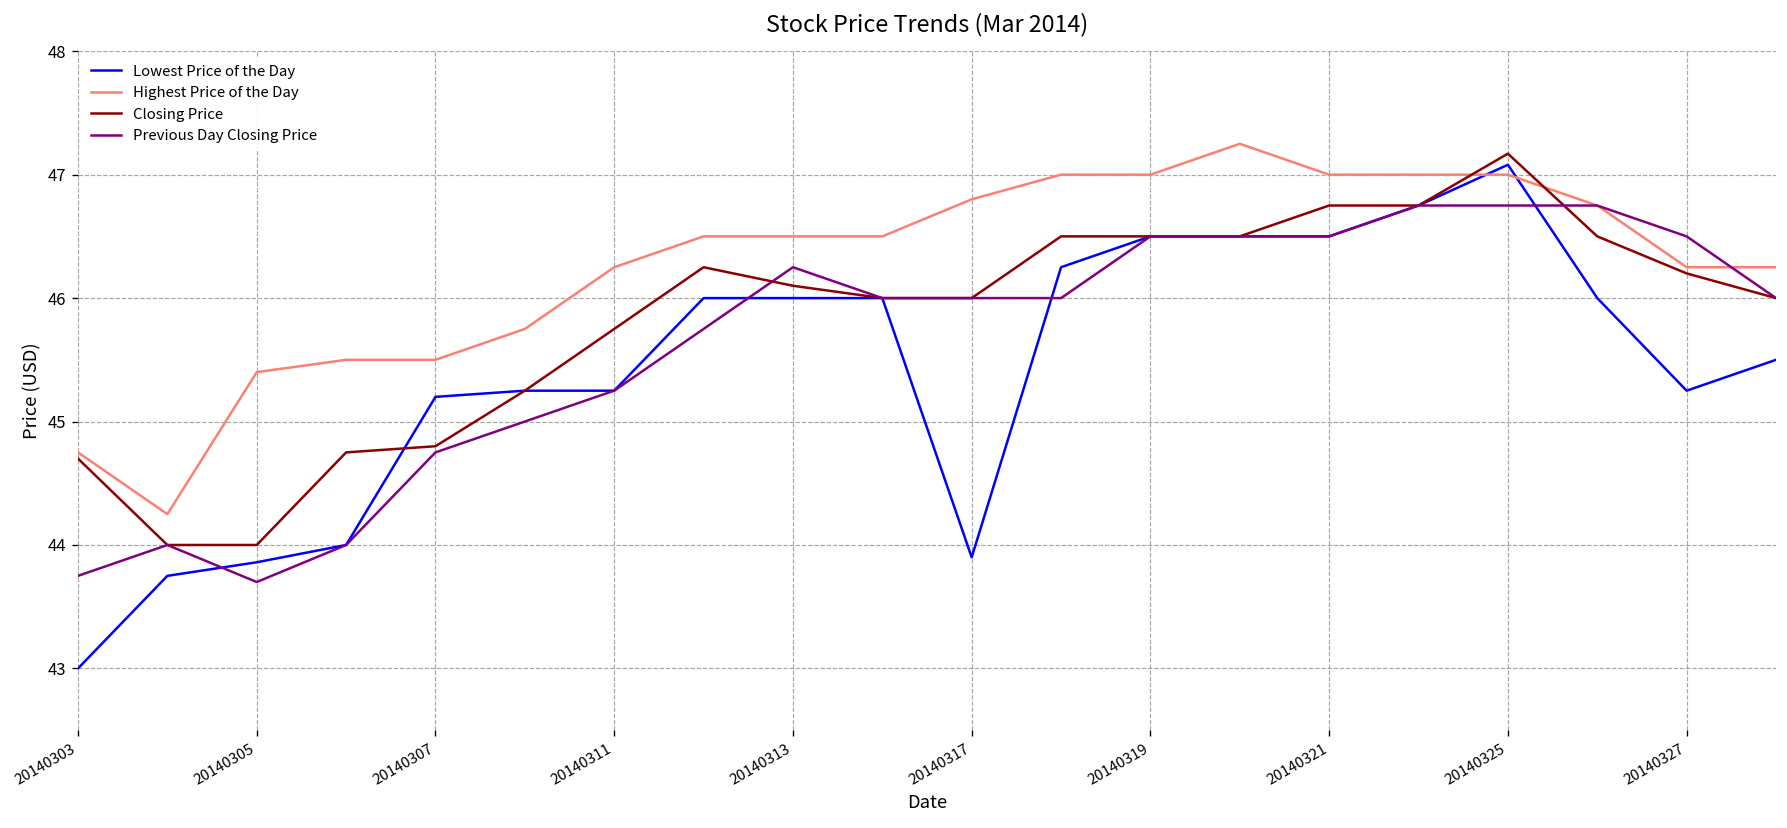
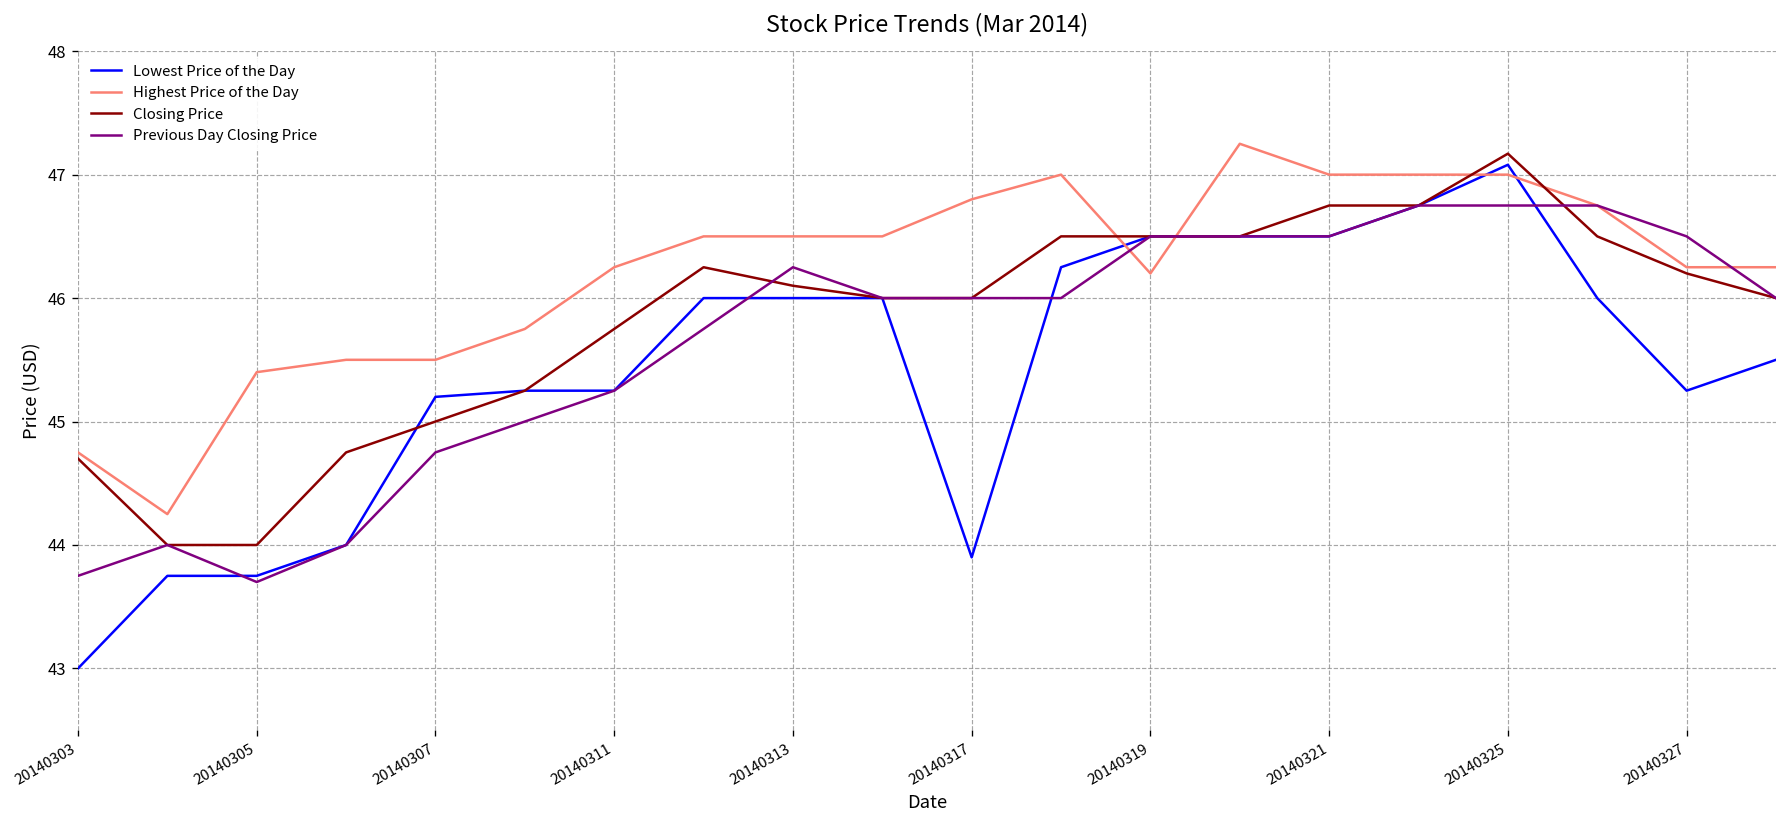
  {
    "Lowest Price of the Day": {
      "20140303": 43.00,
-     "20140305": 43.86,
+     "20140305": 43.75,
      "20140307": 45.20,
      "20140313": 46.00,
      "20140317": 43.90,
      "20140325": 47.08,
      "20140327": 45.25
    },
    "Highest Price of the Day": {
      "20140303": 44.75,
      "20140305": 45.4,
      "20140307": 45.5,
      "20140311": 46.25,
      "20140313": 46.5,
      "20140317": 46.8,
-     "20140319": 47.0,
+     "20140319": 46.2,
      "20140321": 47.0,
      "20140325": 47.0,
      "20140327": 46.25
    },
    "Closing Price": {
      "20140303": 44.7,
      "20140305": 44.0,
-     "20140307": 44.8,
+     "20140307": 45.0,
      "20140311": 45.75,
      "20140313": 46.1,
      "20140321": 46.75,
      "20140325": 47.17,
      "20140327": 46.2
    },
    "Previous Day Closing Price": {
      "20140303": 43.75,
      "20140305": 43.70,
      "20140307": 44.75,
      "20140313": 46.25,
      "20140325": 46.75,
      "20140327": 46.50
    }
  }
